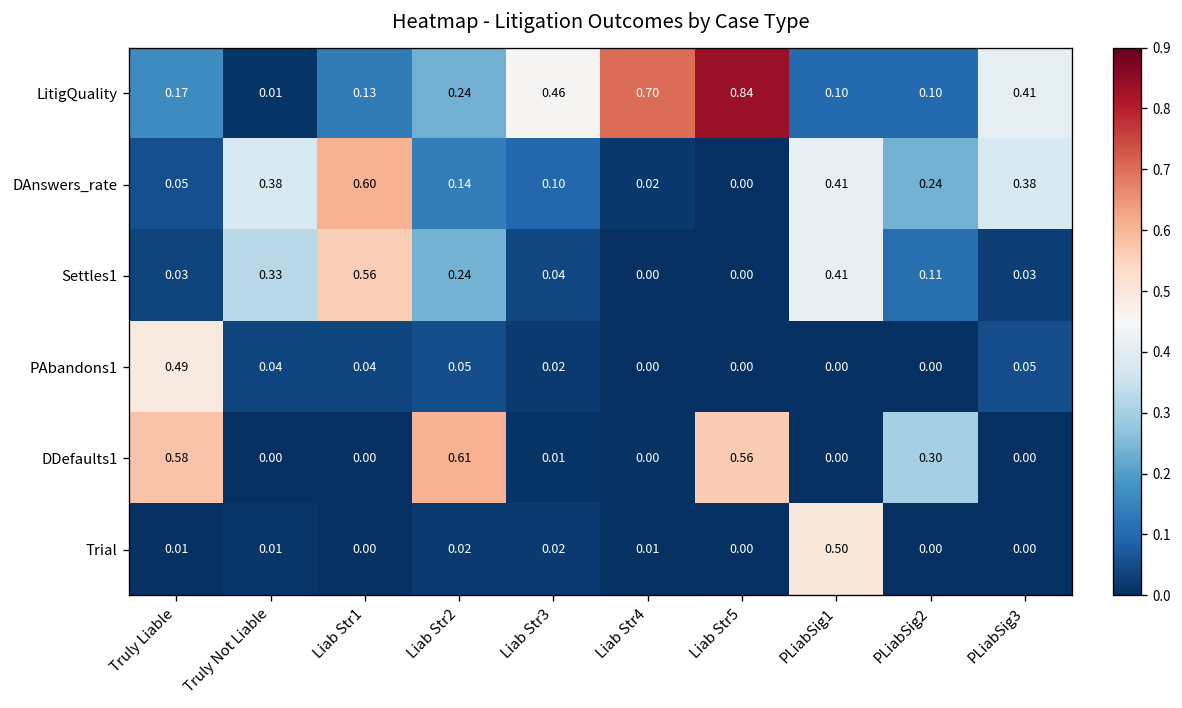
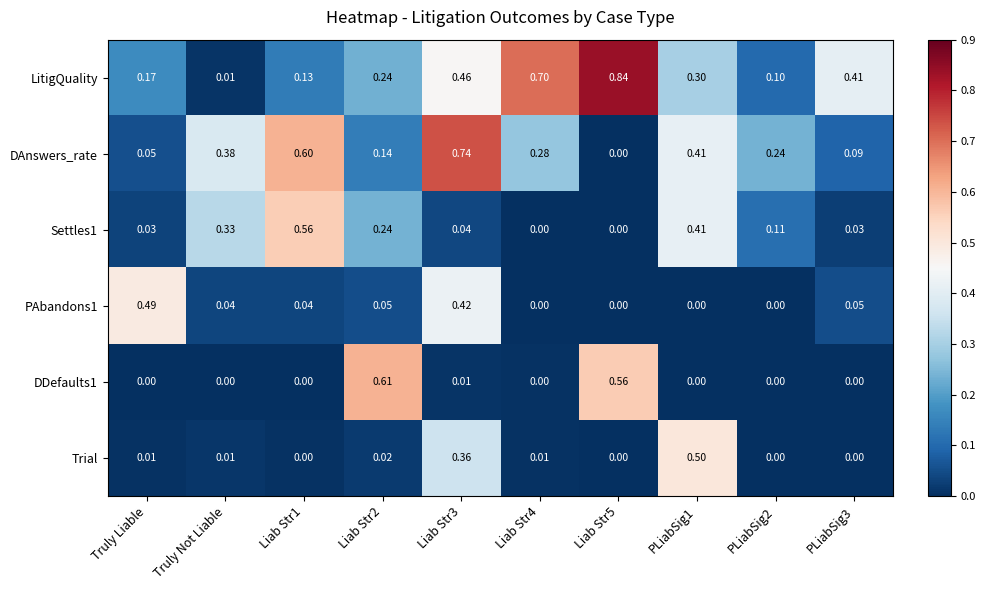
  {
    "LitigQuality": {
      "Truly Liable": 0.17,
      "Truly Not Liable": 0.01,
      "Liab Str1": 0.13,
      "Liab Str2": 0.24,
      "Liab Str3": 0.46,
      "Liab Str4": 0.70,
      "Liab Str5": 0.84,
-     "PLiabSig1": 0.10,
+     "PLiabSig1": 0.30,
      "PLiabSig2": 0.10,
      "PLiabSig3": 0.41
    },
    "DAnswers_rate": {
      "Truly Liable": 0.05,
      "Truly Not Liable": 0.38,
      "Liab Str1": 0.60,
      "Liab Str2": 0.14,
-     "Liab Str3": 0.10,
-     "Liab Str4": 0.02,
+     "Liab Str3": 0.74,
+     "Liab Str4": 0.28,
      "Liab Str5": 0.00,
      "PLiabSig1": 0.41,
      "PLiabSig2": 0.24,
-     "PLiabSig3": 0.38
+     "PLiabSig3": 0.09
    },
    "Settles1": {
      "Truly Liable": 0.03,
      "Truly Not Liable": 0.33,
      "Liab Str1": 0.56,
      "Liab Str2": 0.24,
      "Liab Str3": 0.04,
      "Liab Str4": 0.00,
      "Liab Str5": 0.00,
      "PLiabSig1": 0.41,
      "PLiabSig2": 0.11,
      "PLiabSig3": 0.03
    },
    "PAbandons1": {
      "Truly Liable": 0.49,
      "Truly Not Liable": 0.04,
      "Liab Str1": 0.04,
      "Liab Str2": 0.05,
-     "Liab Str3": 0.02,
+     "Liab Str3": 0.42,
      "Liab Str4": 0.00,
      "Liab Str5": 0.00,
      "PLiabSig1": 0.00,
      "PLiabSig2": 0.00,
      "PLiabSig3": 0.05
    },
    "DDefaults1": {
-     "Truly Liable": 0.58,
+     "Truly Liable": 0.00,
      "Truly Not Liable": 0.00,
      "Liab Str1": 0.00,
      "Liab Str2": 0.61,
      "Liab Str3": 0.01,
      "Liab Str4": 0.00,
      "Liab Str5": 0.56,
      "PLiabSig1": 0.00,
-     "PLiabSig2": 0.30,
+     "PLiabSig2": 0.00,
      "PLiabSig3": 0.00
    },
    "Trial": {
      "Truly Liable": 0.01,
      "Truly Not Liable": 0.01,
      "Liab Str1": 0.00,
      "Liab Str2": 0.02,
-     "Liab Str3": 0.02,
+     "Liab Str3": 0.36,
      "Liab Str4": 0.01,
      "Liab Str5": 0.00,
      "PLiabSig1": 0.50,
      "PLiabSig2": 0.00,
      "PLiabSig3": 0.00
    }
  }
